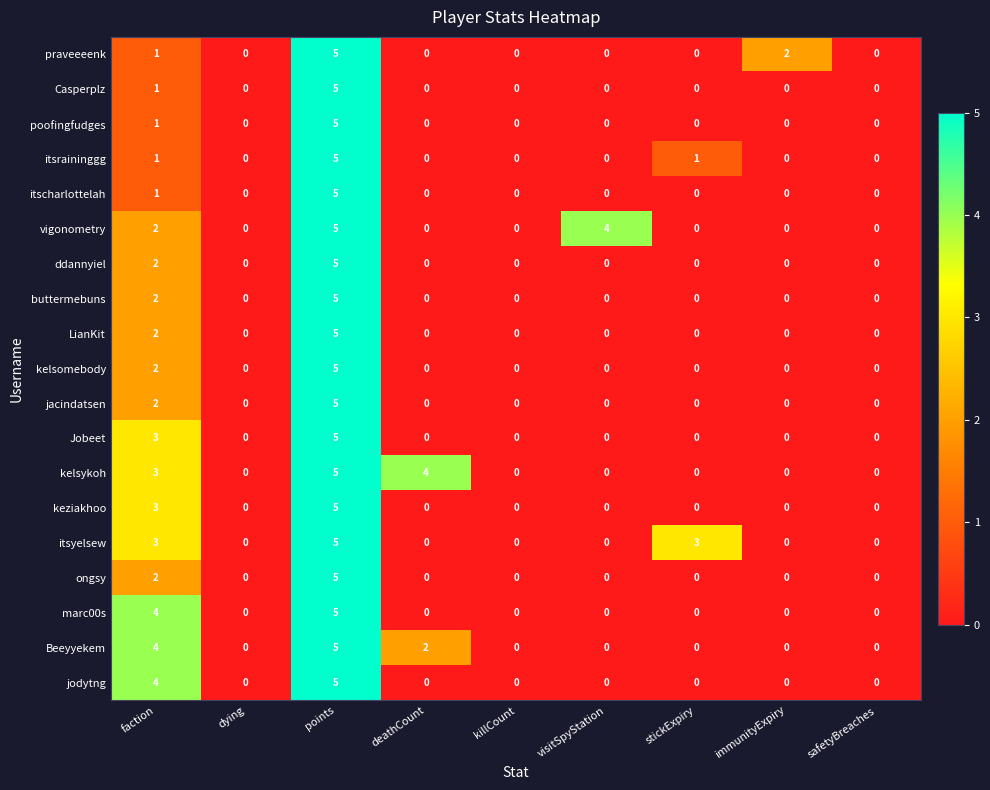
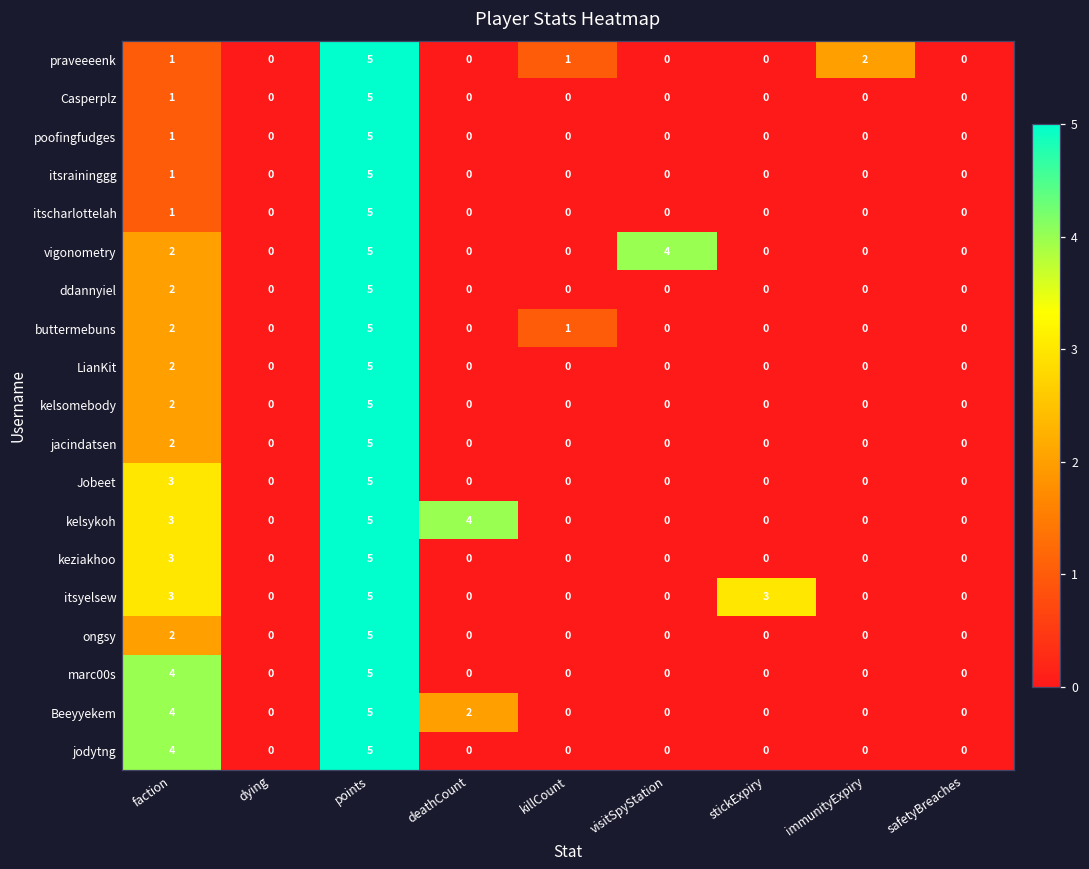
  {
    "praveeeenk": {
      "faction": 1,
      "dying": 0,
      "points": 5,
      "deathCount": 0,
-     "killCount": 0,
+     "killCount": 1,
      "visitSpyStation": 0,
      "stickExpiry": 0,
      "immunityExpiry": 2,
      "safetyBreaches": 0
    },
    "Casperplz": {
      "faction": 1,
      "dying": 0,
      "points": 5,
      "deathCount": 0,
      "killCount": 0,
      "visitSpyStation": 0,
      "stickExpiry": 0,
      "immunityExpiry": 0,
      "safetyBreaches": 0
    },
    "poofingfudges": {
      "faction": 1,
      "dying": 0,
      "points": 5,
      "deathCount": 0,
      "killCount": 0,
      "visitSpyStation": 0,
      "stickExpiry": 0,
      "immunityExpiry": 0,
      "safetyBreaches": 0
    },
    "itsraininggg": {
      "faction": 1,
      "dying": 0,
      "points": 5,
      "deathCount": 0,
      "killCount": 0,
      "visitSpyStation": 0,
-     "stickExpiry": 1,
+     "stickExpiry": 0,
      "immunityExpiry": 0,
      "safetyBreaches": 0
    },
    "itscharlottelah": {
      "faction": 1,
      "dying": 0,
      "points": 5,
      "deathCount": 0,
      "killCount": 0,
      "visitSpyStation": 0,
      "stickExpiry": 0,
      "immunityExpiry": 0,
      "safetyBreaches": 0
    },
    "vigonometry": {
      "faction": 2,
      "dying": 0,
      "points": 5,
      "deathCount": 0,
      "killCount": 0,
      "visitSpyStation": 4,
      "stickExpiry": 0,
      "immunityExpiry": 0,
      "safetyBreaches": 0
    },
    "ddannyiel": {
      "faction": 2,
      "dying": 0,
      "points": 5,
      "deathCount": 0,
      "killCount": 0,
      "visitSpyStation": 0,
      "stickExpiry": 0,
      "immunityExpiry": 0,
      "safetyBreaches": 0
    },
    "buttermebuns": {
      "faction": 2,
      "dying": 0,
      "points": 5,
      "deathCount": 0,
-     "killCount": 0,
+     "killCount": 1,
      "visitSpyStation": 0,
      "stickExpiry": 0,
      "immunityExpiry": 0,
      "safetyBreaches": 0
    },
    "LianKit": {
      "faction": 2,
      "dying": 0,
      "points": 5,
      "deathCount": 0,
      "killCount": 0,
      "visitSpyStation": 0,
      "stickExpiry": 0,
      "immunityExpiry": 0,
      "safetyBreaches": 0
    },
    "kelsomebody": {
      "faction": 2,
      "dying": 0,
      "points": 5,
      "deathCount": 0,
      "killCount": 0,
      "visitSpyStation": 0,
      "stickExpiry": 0,
      "immunityExpiry": 0,
      "safetyBreaches": 0
    },
    "jacindatsen": {
      "faction": 2,
      "dying": 0,
      "points": 5,
      "deathCount": 0,
      "killCount": 0,
      "visitSpyStation": 0,
      "stickExpiry": 0,
      "immunityExpiry": 0,
      "safetyBreaches": 0
    },
    "Jobeet": {
      "faction": 3,
      "dying": 0,
      "points": 5,
      "deathCount": 0,
      "killCount": 0,
      "visitSpyStation": 0,
      "stickExpiry": 0,
      "immunityExpiry": 0,
      "safetyBreaches": 0
    },
    "kelsykoh": {
      "faction": 3,
      "dying": 0,
      "points": 5,
      "deathCount": 4,
      "killCount": 0,
      "visitSpyStation": 0,
      "stickExpiry": 0,
      "immunityExpiry": 0,
      "safetyBreaches": 0
    },
    "keziakhoo": {
      "faction": 3,
      "dying": 0,
      "points": 5,
      "deathCount": 0,
      "killCount": 0,
      "visitSpyStation": 0,
      "stickExpiry": 0,
      "immunityExpiry": 0,
      "safetyBreaches": 0
    },
    "itsyelsew": {
      "faction": 3,
      "dying": 0,
      "points": 5,
      "deathCount": 0,
      "killCount": 0,
      "visitSpyStation": 0,
      "stickExpiry": 3,
      "immunityExpiry": 0,
      "safetyBreaches": 0
    },
    "ongsy": {
      "faction": 2,
      "dying": 0,
      "points": 5,
      "deathCount": 0,
      "killCount": 0,
      "visitSpyStation": 0,
      "stickExpiry": 0,
      "immunityExpiry": 0,
      "safetyBreaches": 0
    },
    "marc00s": {
      "faction": 4,
      "dying": 0,
      "points": 5,
      "deathCount": 0,
      "killCount": 0,
      "visitSpyStation": 0,
      "stickExpiry": 0,
      "immunityExpiry": 0,
      "safetyBreaches": 0
    },
    "Beeyyekem": {
      "faction": 4,
      "dying": 0,
      "points": 5,
      "deathCount": 2,
      "killCount": 0,
      "visitSpyStation": 0,
      "stickExpiry": 0,
      "immunityExpiry": 0,
      "safetyBreaches": 0
    },
    "jodytng": {
      "faction": 4,
      "dying": 0,
      "points": 5,
      "deathCount": 0,
      "killCount": 0,
      "visitSpyStation": 0,
      "stickExpiry": 0,
      "immunityExpiry": 0,
      "safetyBreaches": 0
    }
  }
